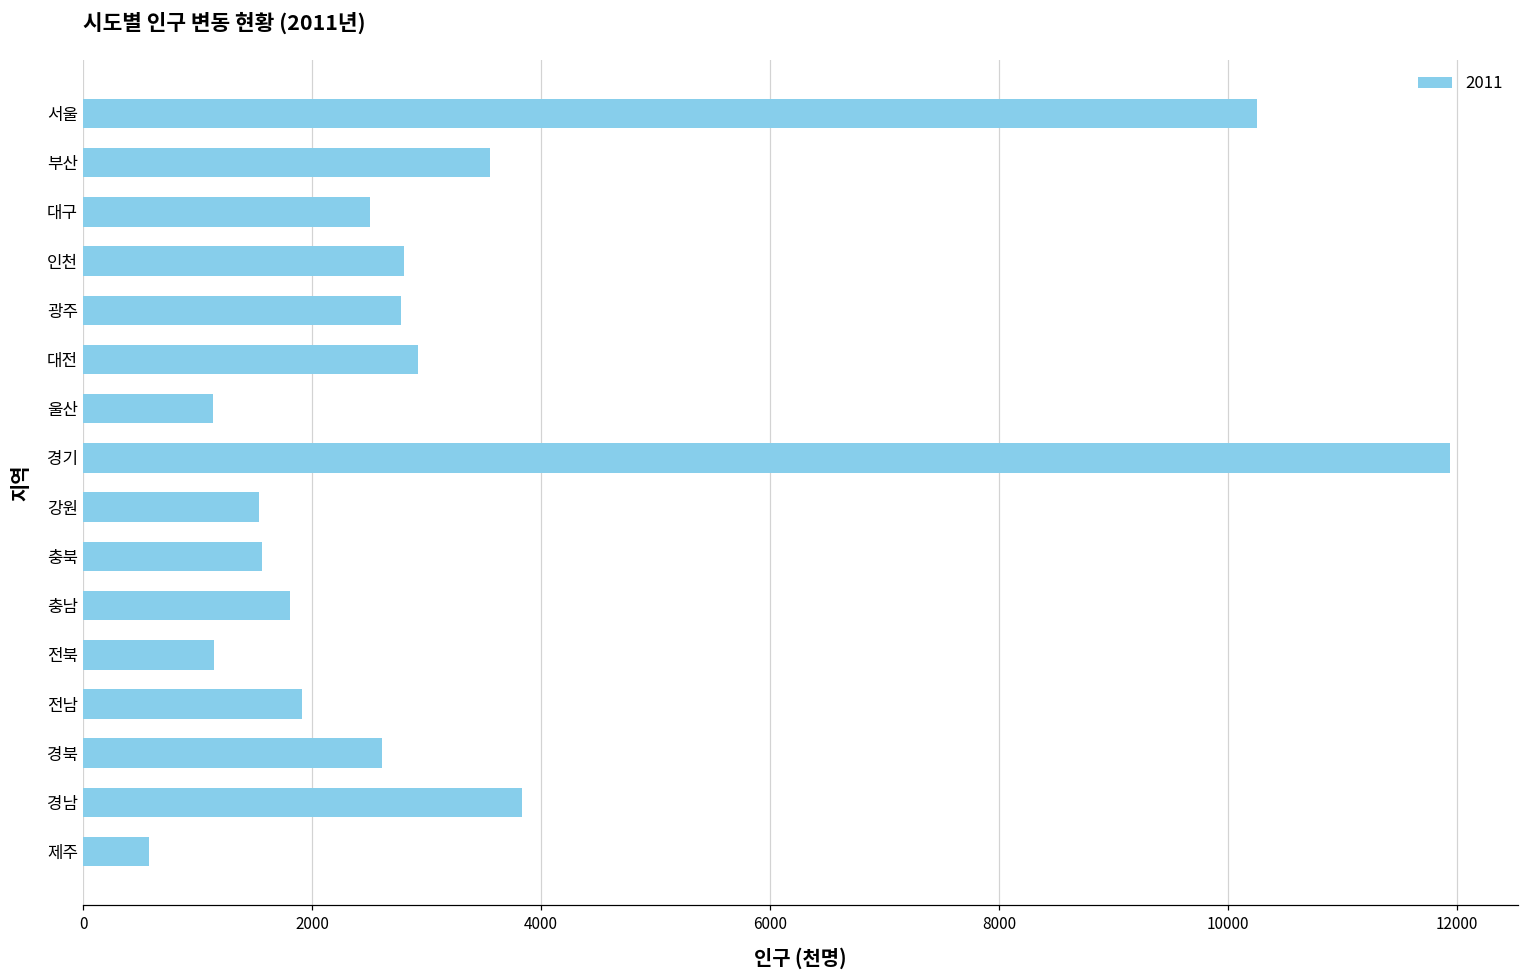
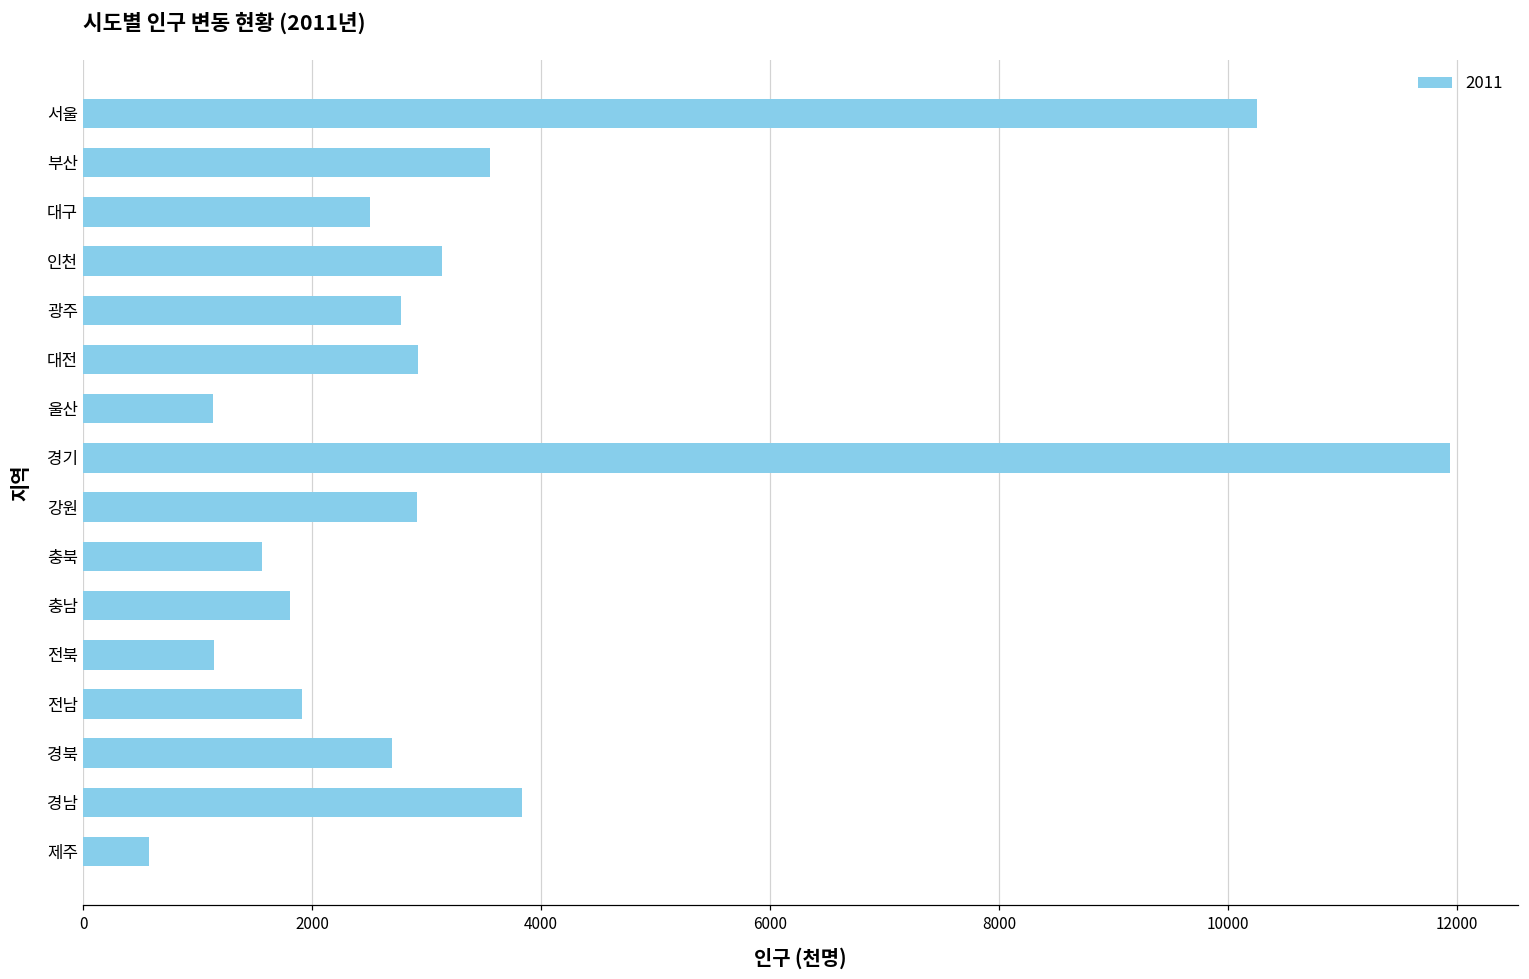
  {
    "서울": 10250,
    "부산": 3550,
    "대구": 2510,
-   "인천": 2800,
+   "인천": 3130,
    "광주": 2770,
    "대전": 2920,
    "울산": 1140,
    "경기": 11940,
-   "강원": 1540,
+   "강원": 2920,
    "충북": 1560,
    "충남": 1810,
    "전북": 1140,
    "전남": 1910,
-   "경북": 2610,
+   "경북": 2700,
    "경남": 3830,
    "제주": 580
  }
